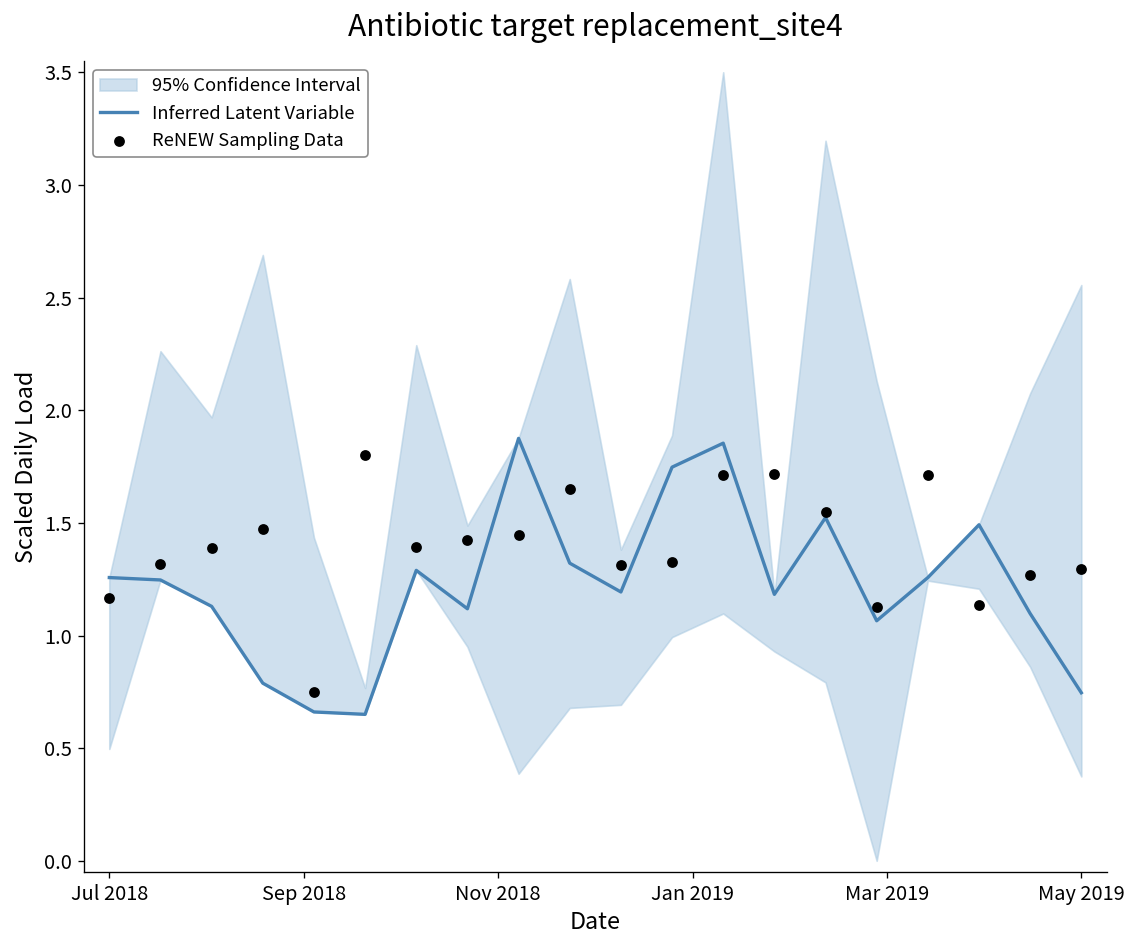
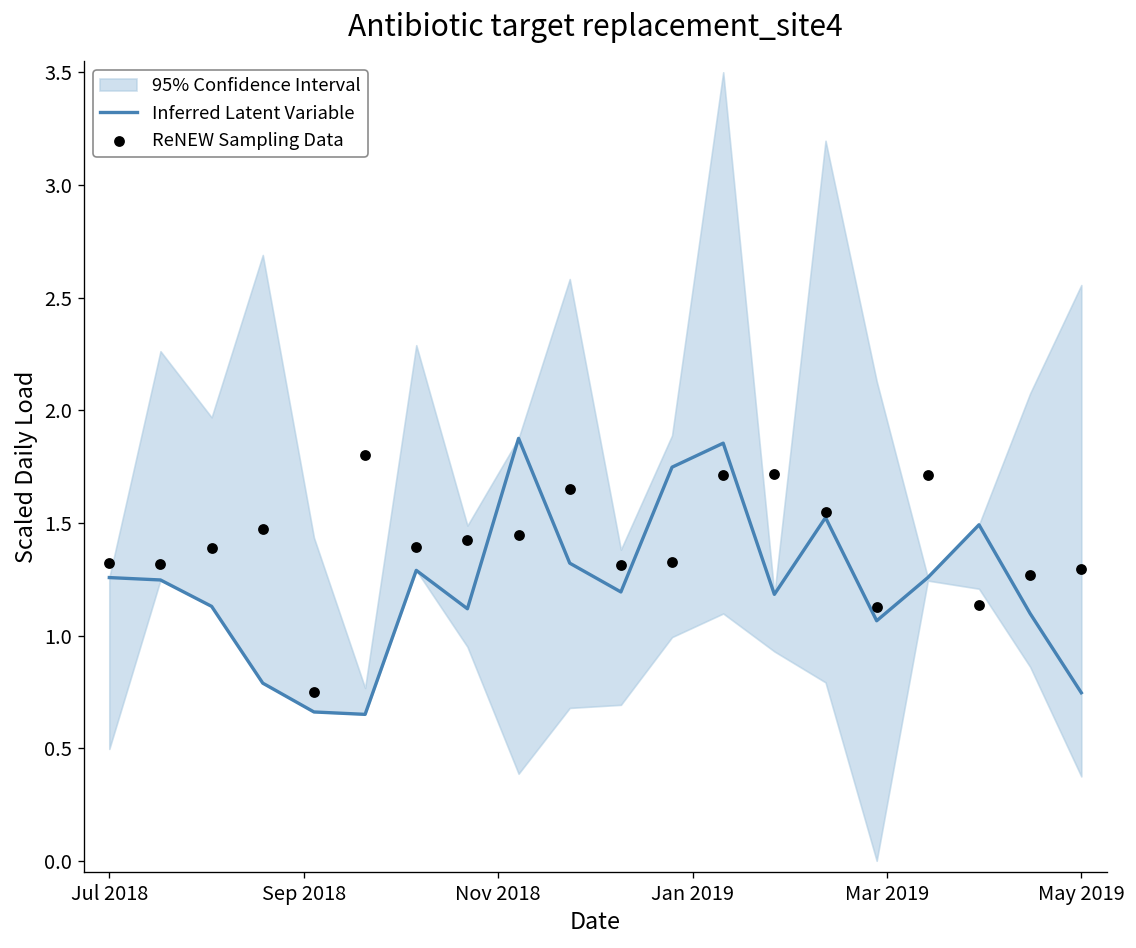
  {
    "Inferred Latent Variable": {
      "May 2019": 0.75
    },
    "ReNEW Sampling Data": {
-     "Jul 2018": 1.17
+     "Jul 2018": 1.32
    }
  }
